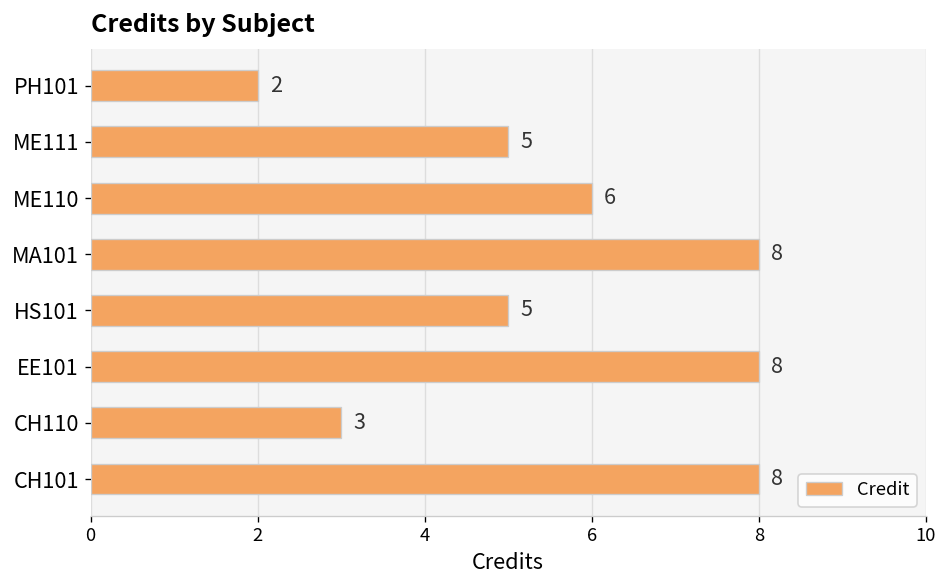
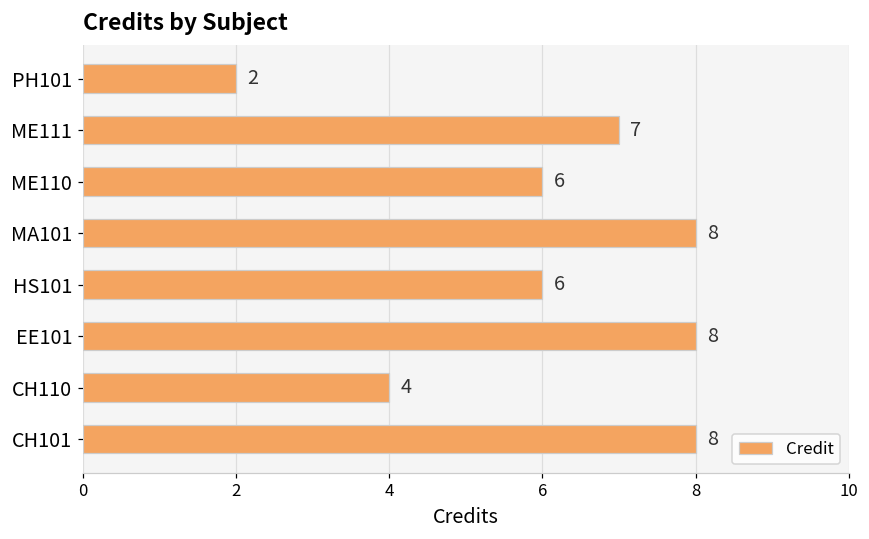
  {
    "PH101": 2,
-   "ME111": 5,
+   "ME111": 7,
    "ME110": 6,
    "MA101": 8,
-   "HS101": 5,
+   "HS101": 6,
    "EE101": 8,
-   "CH110": 3,
+   "CH110": 4,
    "CH101": 8
  }
